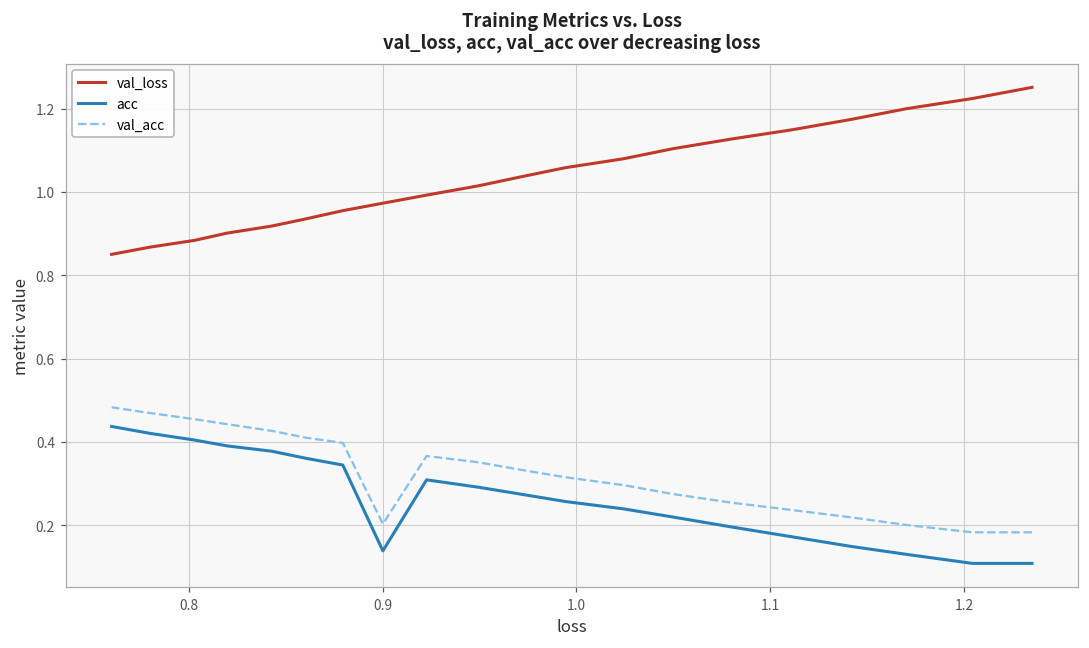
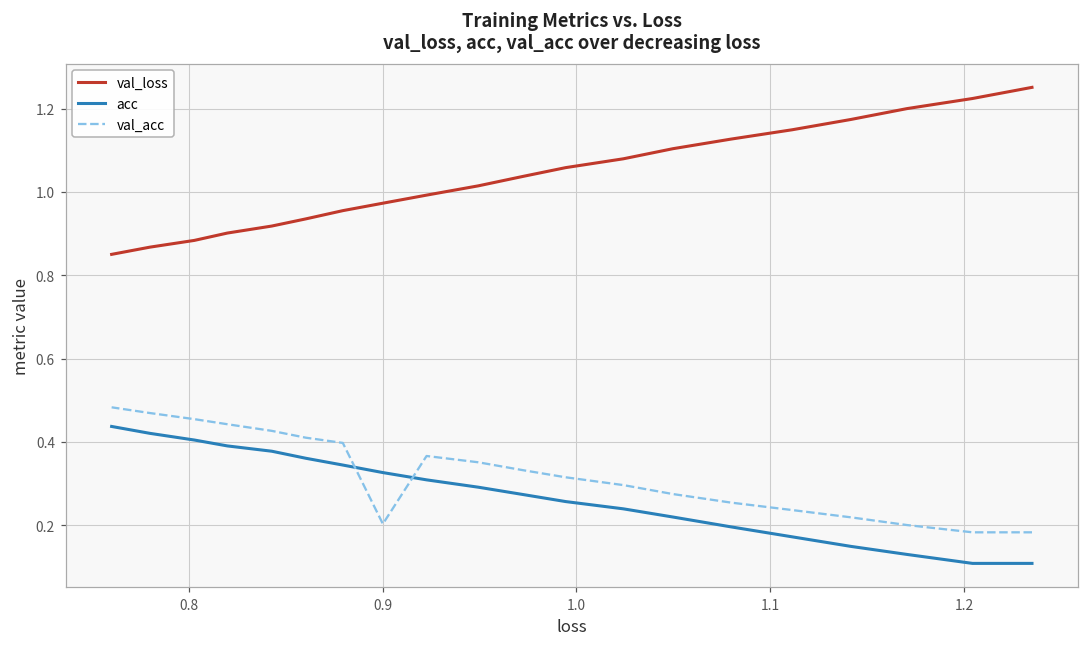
  {
    "val_loss": {
      "0.9": 0.97
    },
    "acc": {
-     "0.9": 0.14
+     "0.9": 0.33
    },
    "val_acc": {
      "0.9": 0.20
    }
  }
